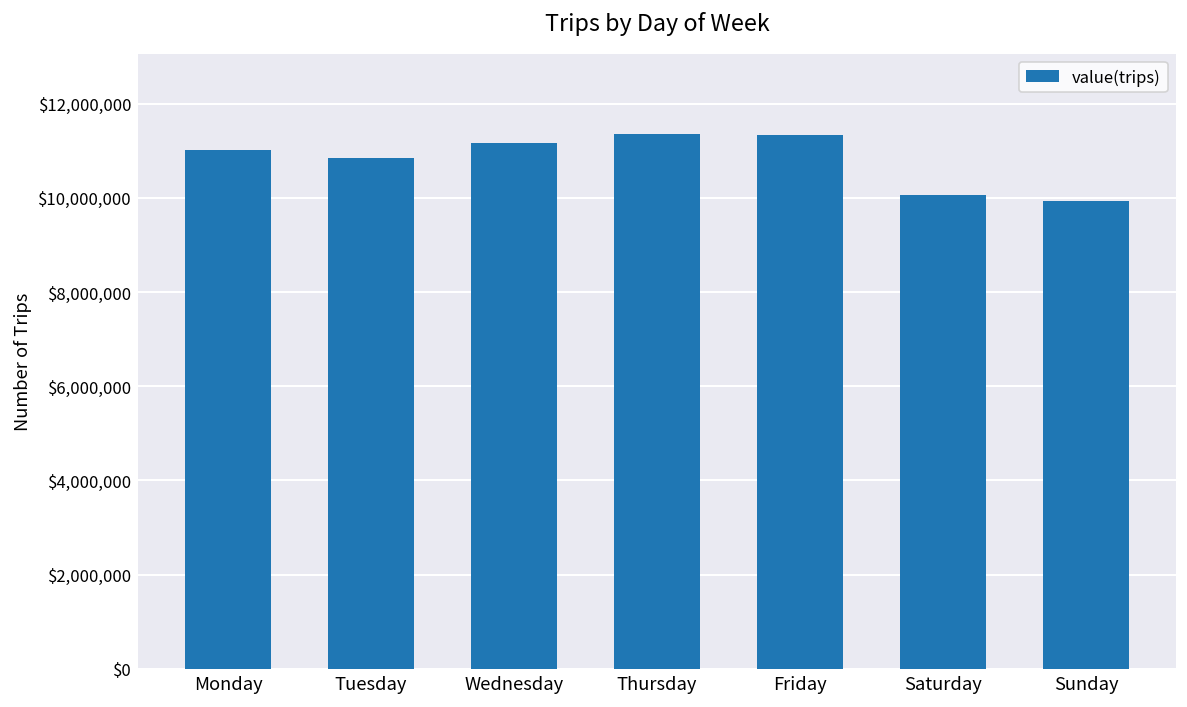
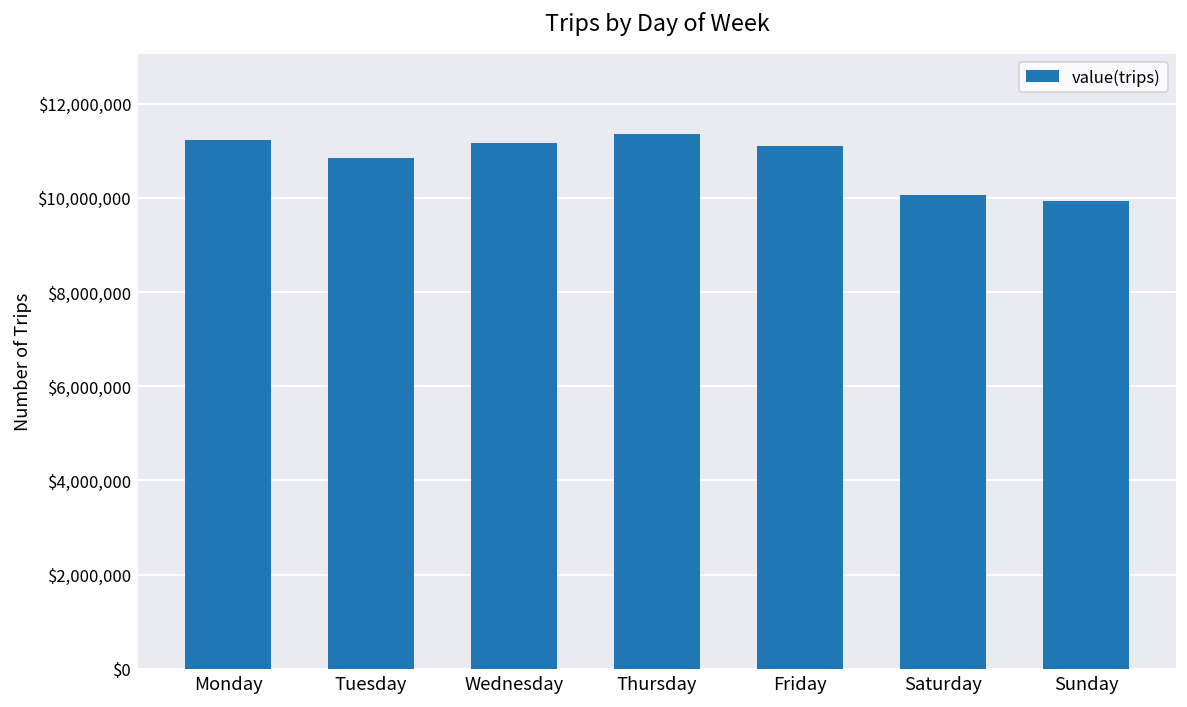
  {
-   "Monday": "$11,000,000",
+   "Monday": "$11,200,000",
    "Tuesday": "$10,900,000",
    "Wednesday": "$11,200,000",
    "Thursday": "$11,400,000",
-   "Friday": "$11,300,000",
+   "Friday": "$11,100,000",
    "Saturday": "$10,100,000",
    "Sunday": "$9,900,000"
  }
